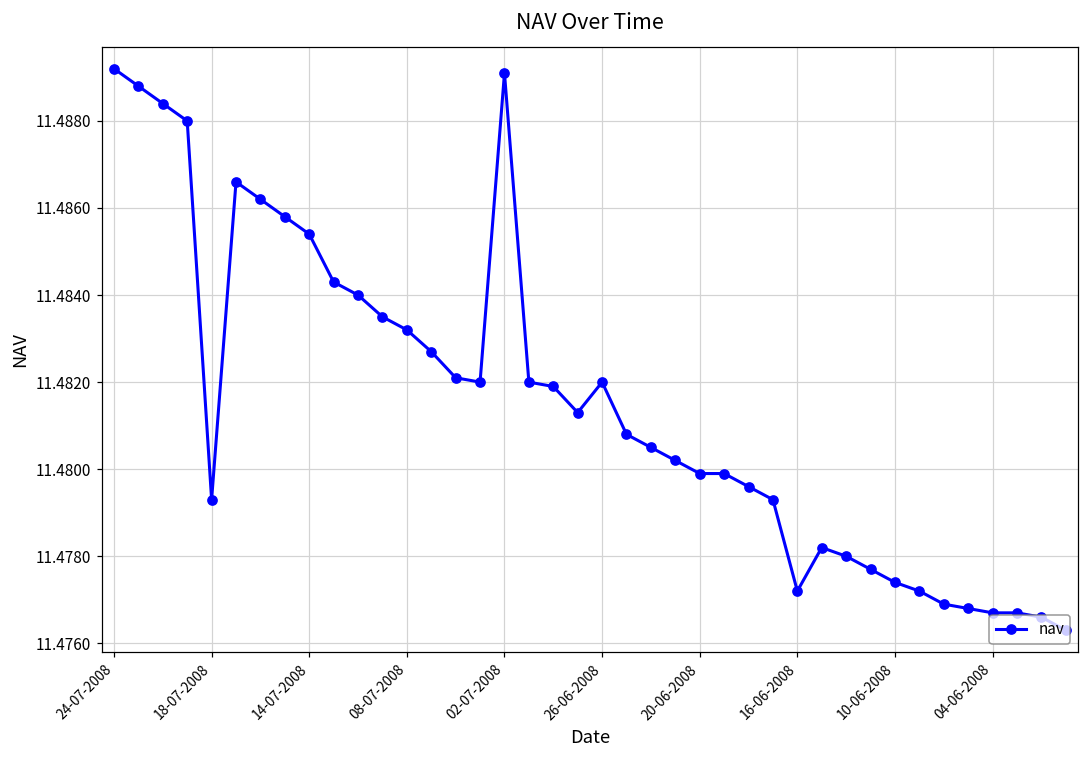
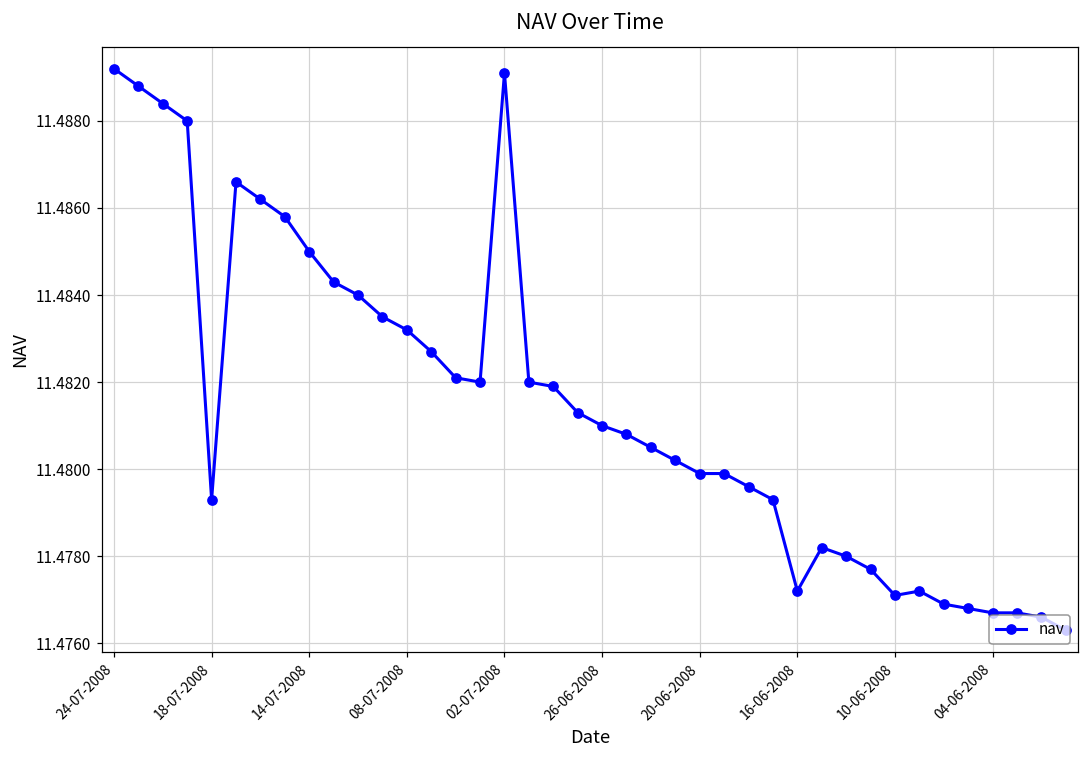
  {
    "24-07-2008": 11.4892,
    "18-07-2008": 11.4793,
-   "14-07-2008": 11.4854,
+   "14-07-2008": 11.4850,
    "08-07-2008": 11.4832,
    "02-07-2008": 11.4891,
-   "26-06-2008": 11.482,
+   "26-06-2008": 11.481,
    "20-06-2008": 11.4799,
    "16-06-2008": 11.4772,
-   "10-06-2008": 11.4774,
+   "10-06-2008": 11.4771,
    "04-06-2008": 11.4767
  }
